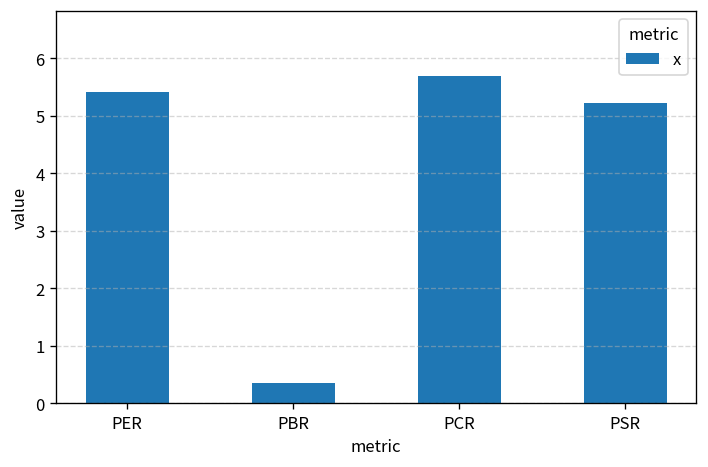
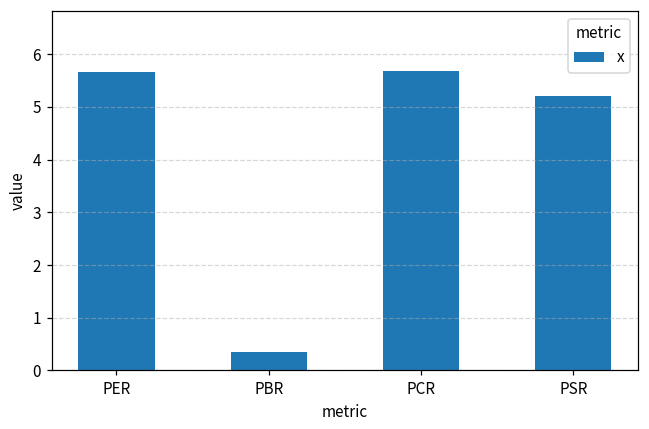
  {
-   "PER": 5.4,
+   "PER": 5.7,
    "PBR": 0.4,
    "PCR": 5.7,
    "PSR": 5.2
  }
